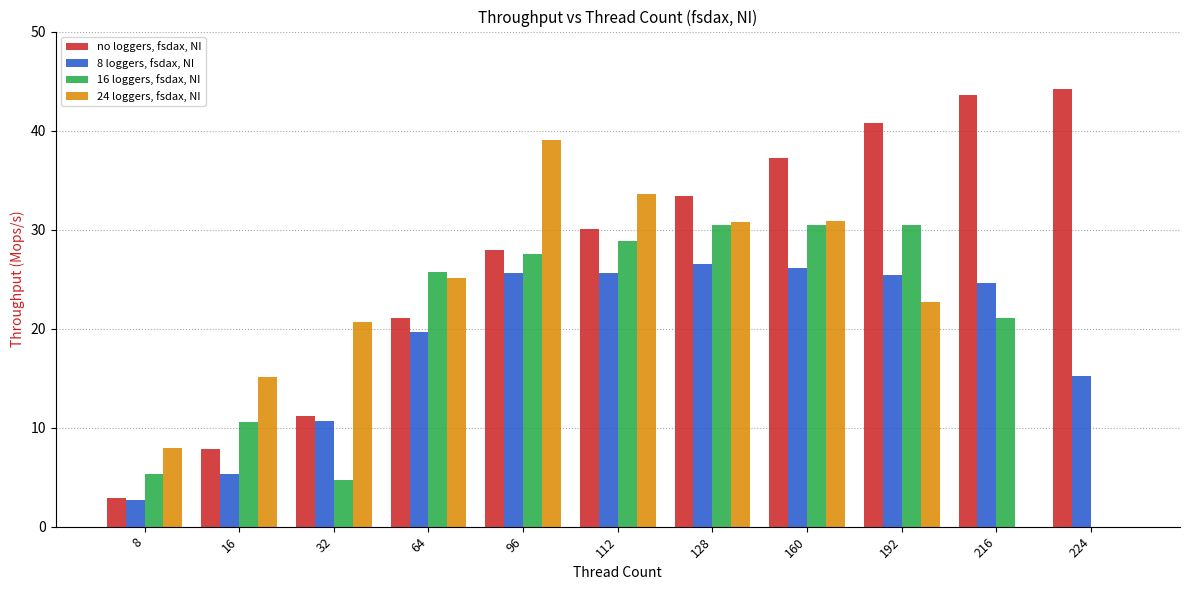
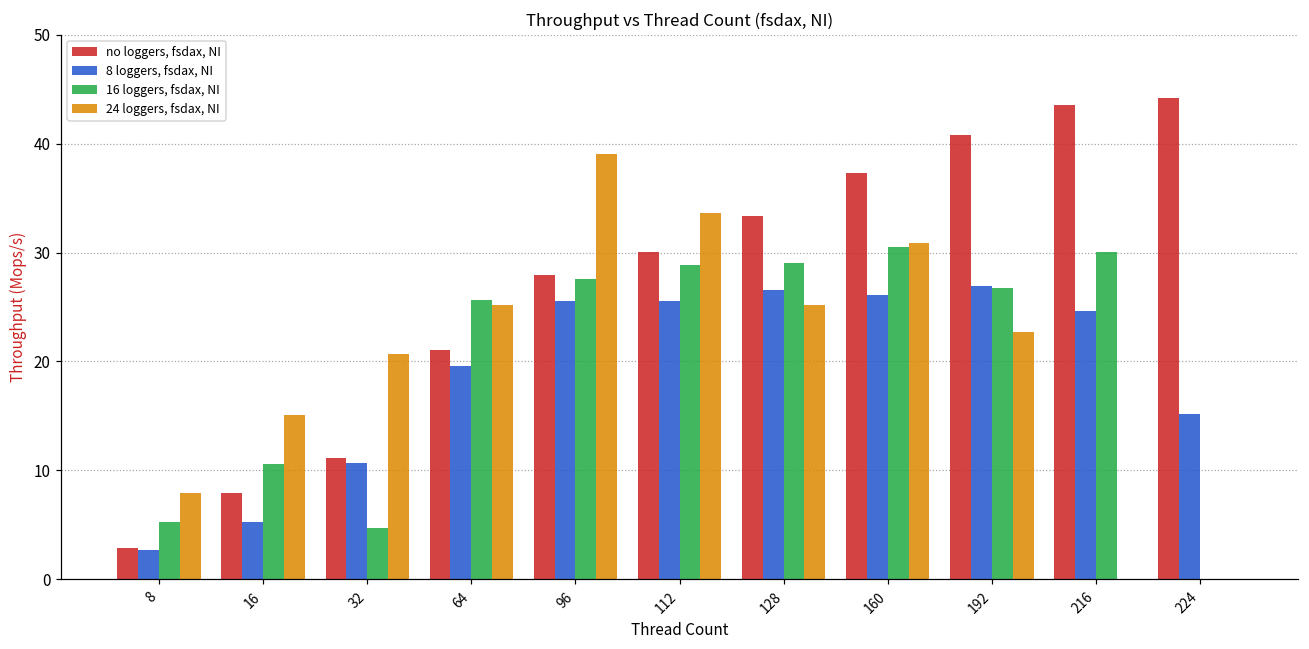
  {
    "no loggers, fsdax, NI": {
      "8": 3,
      "16": 8,
      "32": 11,
      "64": 21,
      "96": 28,
      "112": 30,
      "128": 33,
      "160": 37,
      "192": 41,
      "216": 44,
      "224": 44
    },
    "8 loggers, fsdax, NI": {
      "8": 3,
      "16": 5,
      "32": 11,
      "64": 20,
      "96": 26,
      "112": 26,
      "128": 27,
      "160": 26,
-     "192": 25,
+     "192": 27,
      "216": 25,
      "224": 15
    },
    "16 loggers, fsdax, NI": {
      "8": 5,
      "16": 11,
      "32": 5,
      "64": 26,
      "96": 28,
      "112": 29,
-     "128": 30,
+     "128": 29,
      "160": 30,
-     "192": 30,
-     "216": 21,
+     "192": 27,
+     "216": 30,
      "224": 0
    },
    "24 loggers, fsdax, NI": {
      "8": 8,
      "16": 15,
      "32": 21,
      "64": 25,
      "96": 39,
      "112": 34,
-     "128": 31,
+     "128": 25,
      "160": 31,
      "192": 23,
      "216": 0,
      "224": 0
    }
  }
